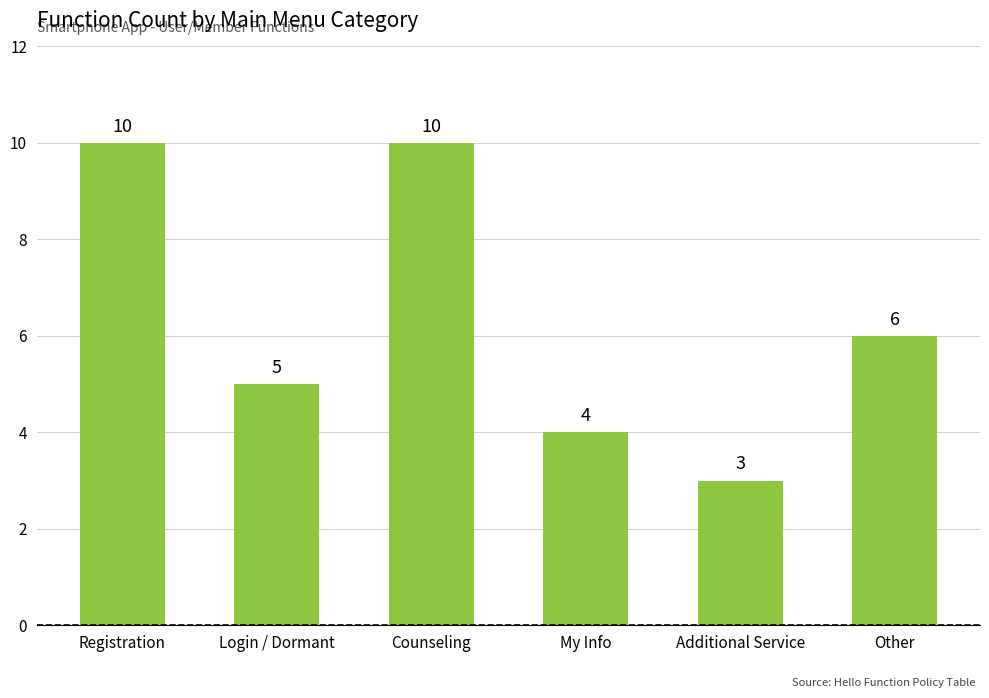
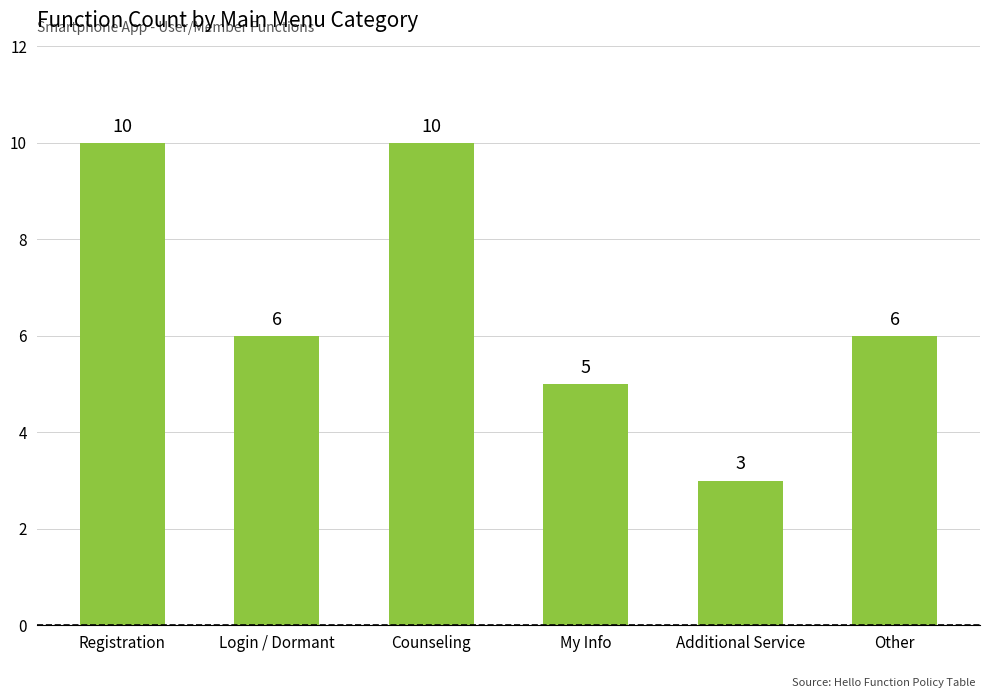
  {
    "Registration": 10,
-   "Login / Dormant": 5,
+   "Login / Dormant": 6,
    "Counseling": 10,
-   "My Info": 4,
+   "My Info": 5,
    "Additional Service": 3,
    "Other": 6
  }
